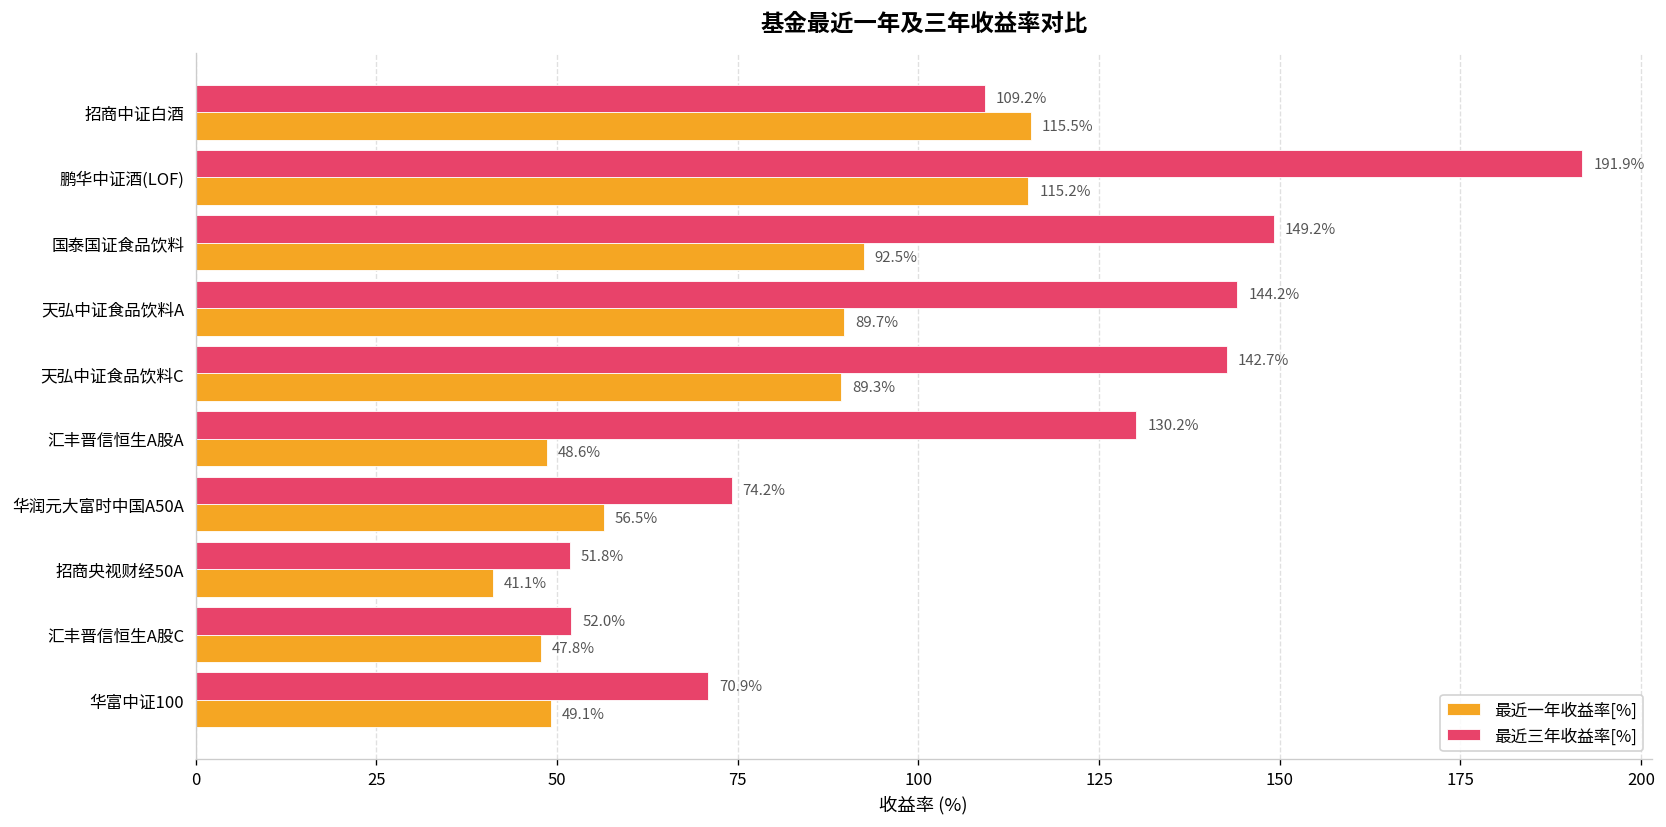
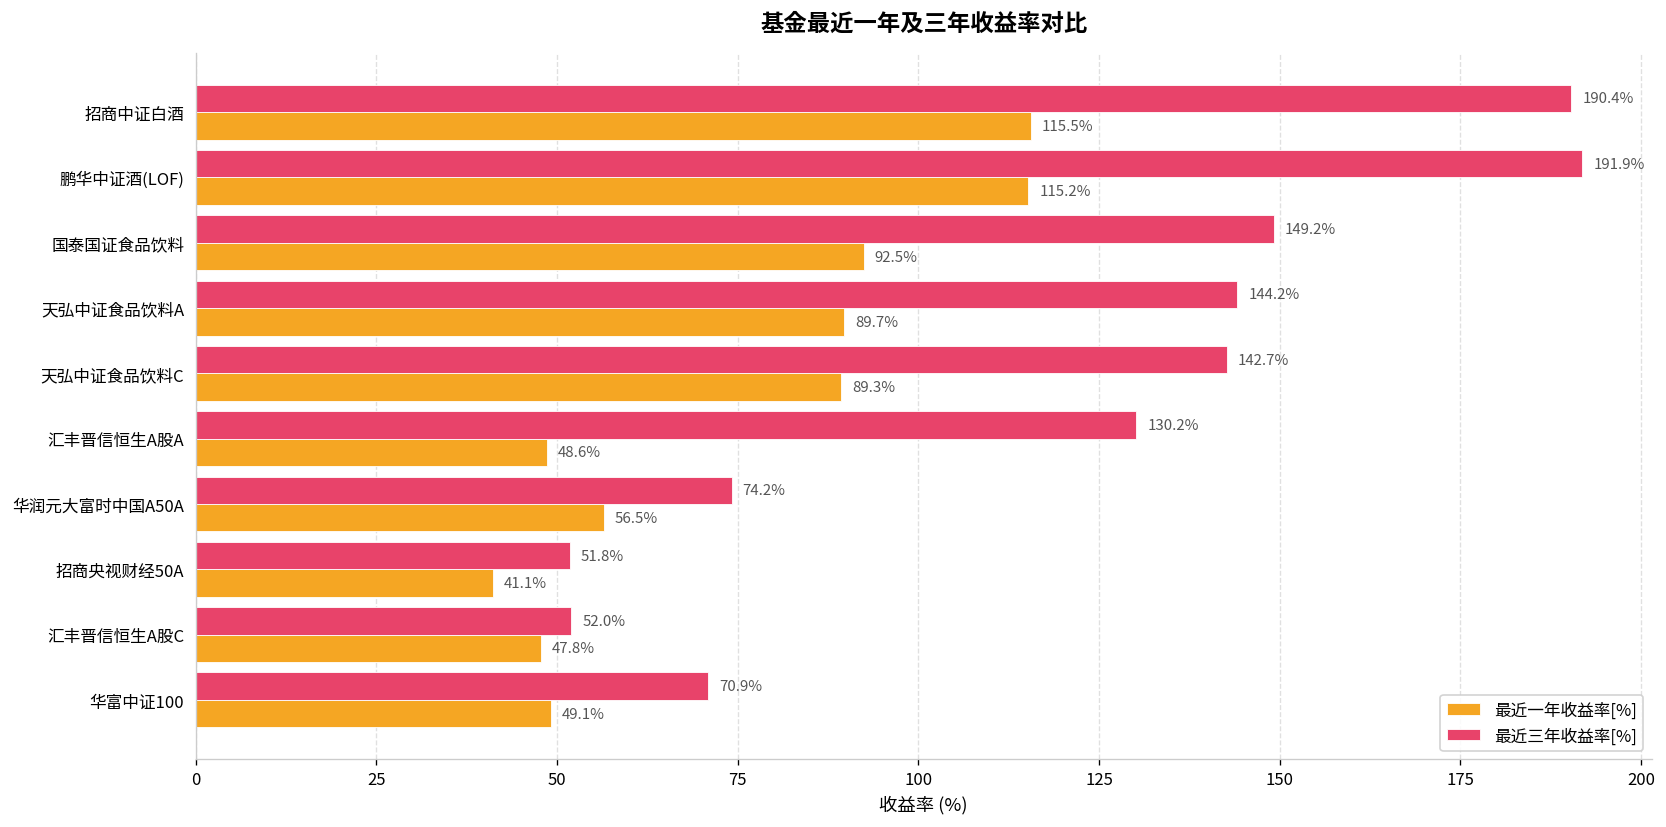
  {
    "最近一年收益率[%]": {
      "招商中证白酒": "115.5%",
      "鹏华中证酒(LOF)": "115.2%",
      "国泰国证食品饮料": "92.5%",
      "天弘中证食品饮料A": "89.7%",
      "天弘中证食品饮料C": "89.3%",
      "汇丰晋信恒生A股A": "48.6%",
      "华润元大富时中国A50A": "56.5%",
      "招商央视财经50A": "41.1%",
      "汇丰晋信恒生A股C": "47.8%",
      "华富中证100": "49.1%"
    },
    "最近三年收益率[%]": {
-     "招商中证白酒": "109.2%",
+     "招商中证白酒": "190.4%",
      "鹏华中证酒(LOF)": "191.9%",
      "国泰国证食品饮料": "149.2%",
      "天弘中证食品饮料A": "144.2%",
      "天弘中证食品饮料C": "142.7%",
      "汇丰晋信恒生A股A": "130.2%",
      "华润元大富时中国A50A": "74.2%",
      "招商央视财经50A": "51.8%",
      "汇丰晋信恒生A股C": "52.0%",
      "华富中证100": "70.9%"
    }
  }
